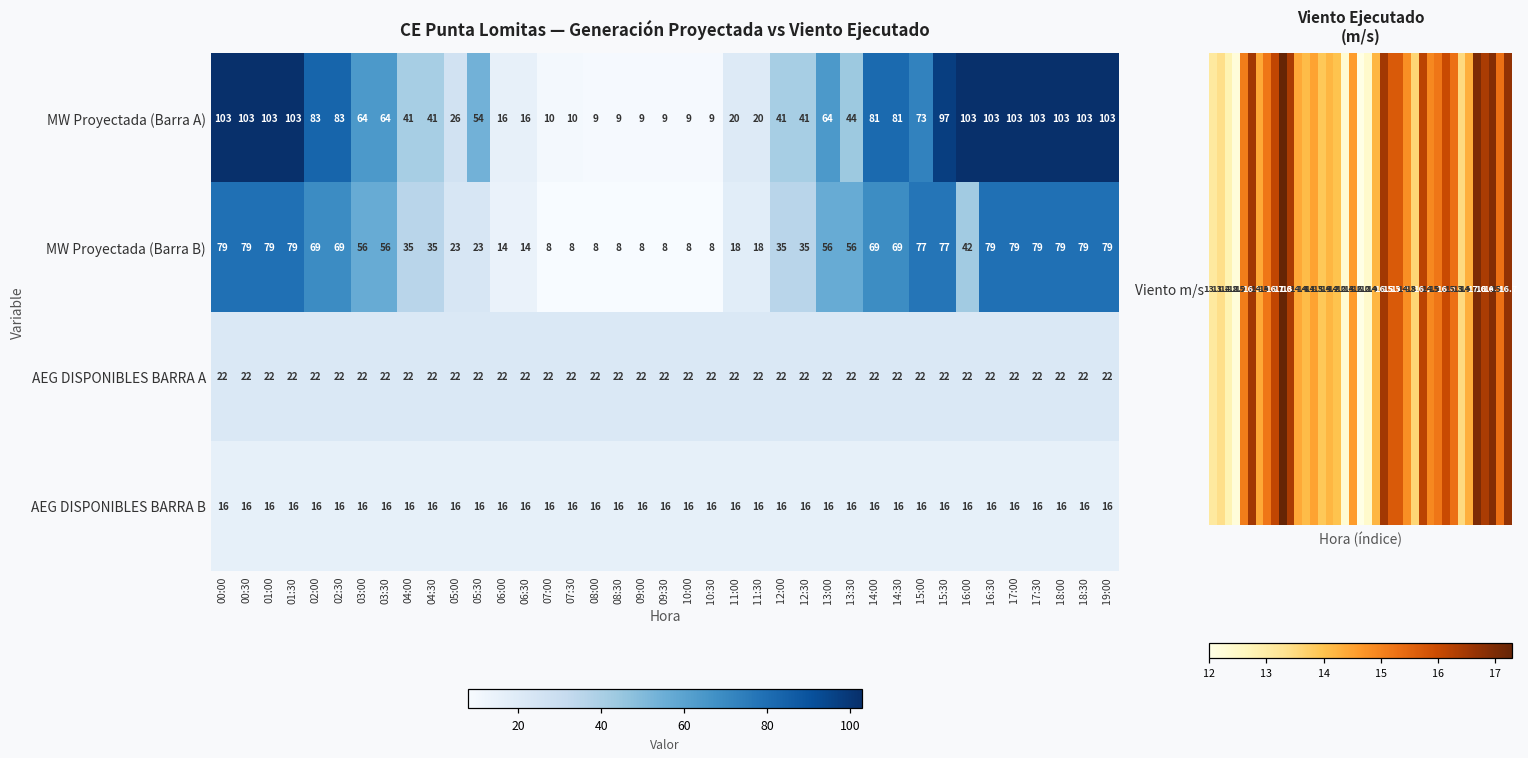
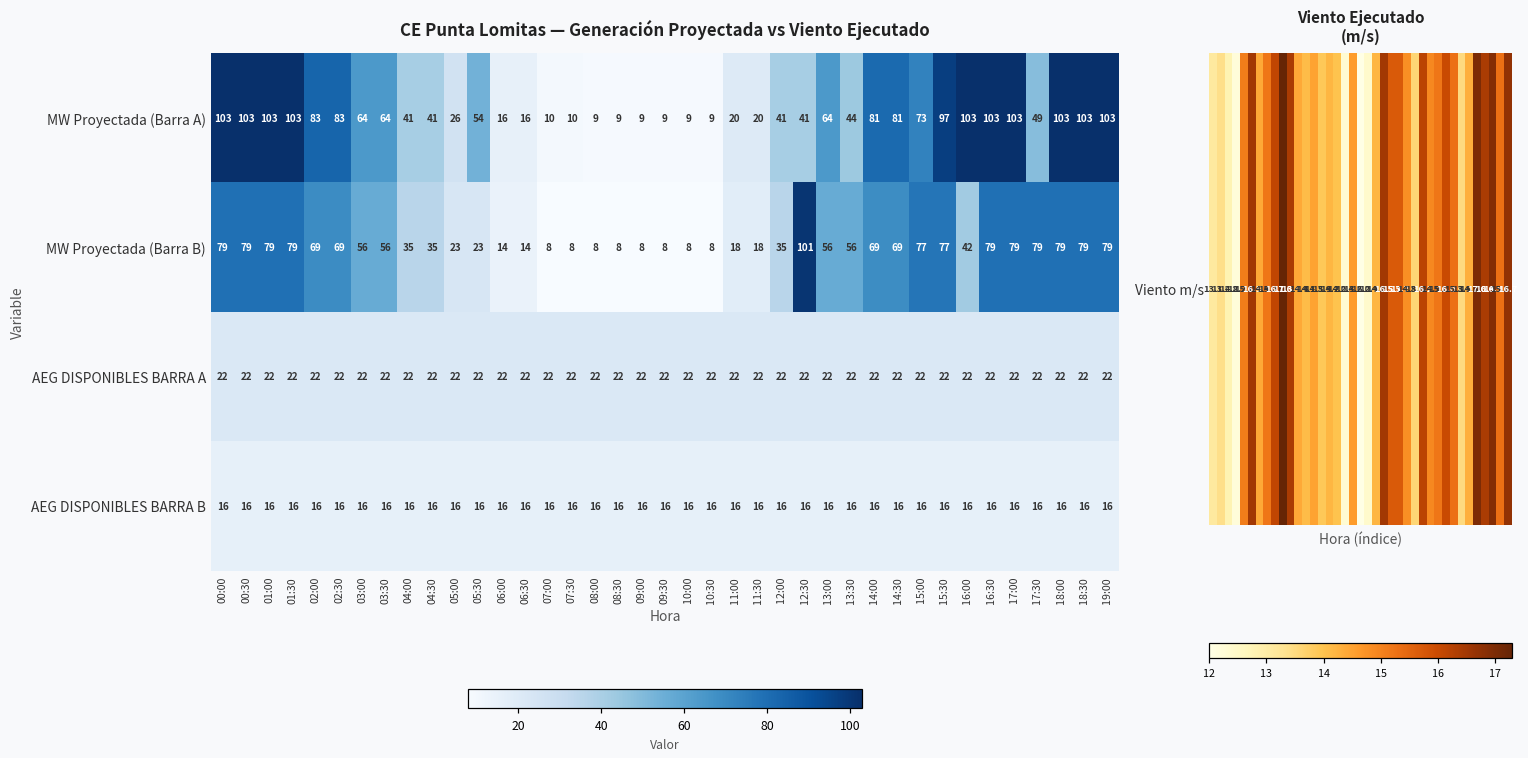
  {
    "MW Proyectada (Barra A)": {
      "00:00": 103,
      "00:30": 103,
      "01:00": 103,
      "01:30": 103,
      "02:00": 83,
      "02:30": 83,
      "03:00": 64,
      "03:30": 64,
      "04:00": 41,
      "04:30": 41,
      "05:00": 26,
      "05:30": 54,
      "06:00": 16,
      "06:30": 16,
      "07:00": 10,
      "07:30": 10,
      "08:00": 9,
      "08:30": 9,
      "09:00": 9,
      "09:30": 9,
      "10:00": 9,
      "10:30": 9,
      "11:00": 20,
      "11:30": 20,
      "12:00": 41,
      "12:30": 41,
      "13:00": 64,
      "13:30": 44,
      "14:00": 81,
      "14:30": 81,
      "15:00": 73,
      "15:30": 97,
      "16:00": 103,
      "16:30": 103,
      "17:00": 103,
-     "17:30": 103,
+     "17:30": 49,
      "18:00": 103,
      "18:30": 103,
      "19:00": 103
    },
    "MW Proyectada (Barra B)": {
      "00:00": 79,
      "00:30": 79,
      "01:00": 79,
      "01:30": 79,
      "02:00": 69,
      "02:30": 69,
      "03:00": 56,
      "03:30": 56,
      "04:00": 35,
      "04:30": 35,
      "05:00": 23,
      "05:30": 23,
      "06:00": 14,
      "06:30": 14,
      "07:00": 8,
      "07:30": 8,
      "08:00": 8,
      "08:30": 8,
      "09:00": 8,
      "09:30": 8,
      "10:00": 8,
      "10:30": 8,
      "11:00": 18,
      "11:30": 18,
      "12:00": 35,
-     "12:30": 35,
+     "12:30": 101,
      "13:00": 56,
      "13:30": 56,
      "14:00": 69,
      "14:30": 69,
      "15:00": 77,
      "15:30": 77,
      "16:00": 42,
      "16:30": 79,
      "17:00": 79,
      "17:30": 79,
      "18:00": 79,
      "18:30": 79,
      "19:00": 79
    },
    "AEG DISPONIBLES BARRA A": {
      "00:00": 22,
      "00:30": 22,
      "01:00": 22,
      "01:30": 22,
      "02:00": 22,
      "02:30": 22,
      "03:00": 22,
      "03:30": 22,
      "04:00": 22,
      "04:30": 22,
      "05:00": 22,
      "05:30": 22,
      "06:00": 22,
      "06:30": 22,
      "07:00": 22,
      "07:30": 22,
      "08:00": 22,
      "08:30": 22,
      "09:00": 22,
      "09:30": 22,
      "10:00": 22,
      "10:30": 22,
      "11:00": 22,
      "11:30": 22,
      "12:00": 22,
      "12:30": 22,
      "13:00": 22,
      "13:30": 22,
      "14:00": 22,
      "14:30": 22,
      "15:00": 22,
      "15:30": 22,
      "16:00": 22,
      "16:30": 22,
      "17:00": 22,
      "17:30": 22,
      "18:00": 22,
      "18:30": 22,
      "19:00": 22
    },
    "AEG DISPONIBLES BARRA B": {
      "00:00": 16,
      "00:30": 16,
      "01:00": 16,
      "01:30": 16,
      "02:00": 16,
      "02:30": 16,
      "03:00": 16,
      "03:30": 16,
      "04:00": 16,
      "04:30": 16,
      "05:00": 16,
      "05:30": 16,
      "06:00": 16,
      "06:30": 16,
      "07:00": 16,
      "07:30": 16,
      "08:00": 16,
      "08:30": 16,
      "09:00": 16,
      "09:30": 16,
      "10:00": 16,
      "10:30": 16,
      "11:00": 16,
      "11:30": 16,
      "12:00": 16,
      "12:30": 16,
      "13:00": 16,
      "13:30": 16,
      "14:00": 16,
      "14:30": 16,
      "15:00": 16,
      "15:30": 16,
      "16:00": 16,
      "16:30": 16,
      "17:00": 16,
      "17:30": 16,
      "18:00": 16,
      "18:30": 16,
      "19:00": 16
    }
  }
